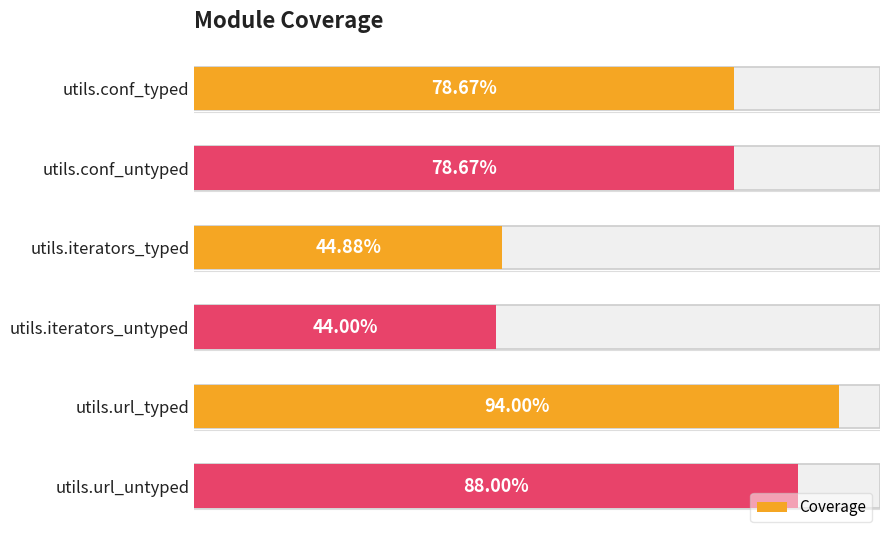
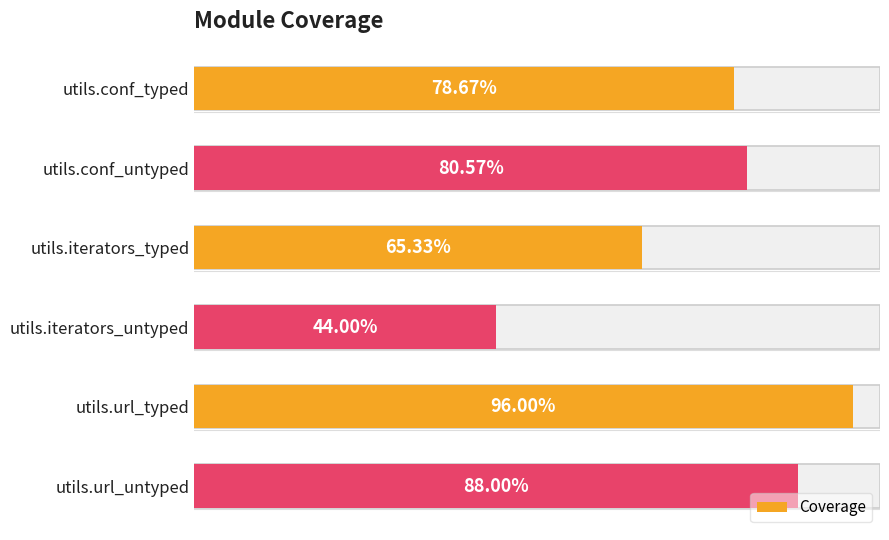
  {
    "Coverage": {
-     "utils.conf_untyped": "78.67%",
-     "utils.iterators_typed": "44.88%",
-     "utils.url_typed": "94.00%"
+     "utils.conf_untyped": "80.57%",
+     "utils.iterators_typed": "65.33%",
+     "utils.url_typed": "96.00%"
    }
  }
